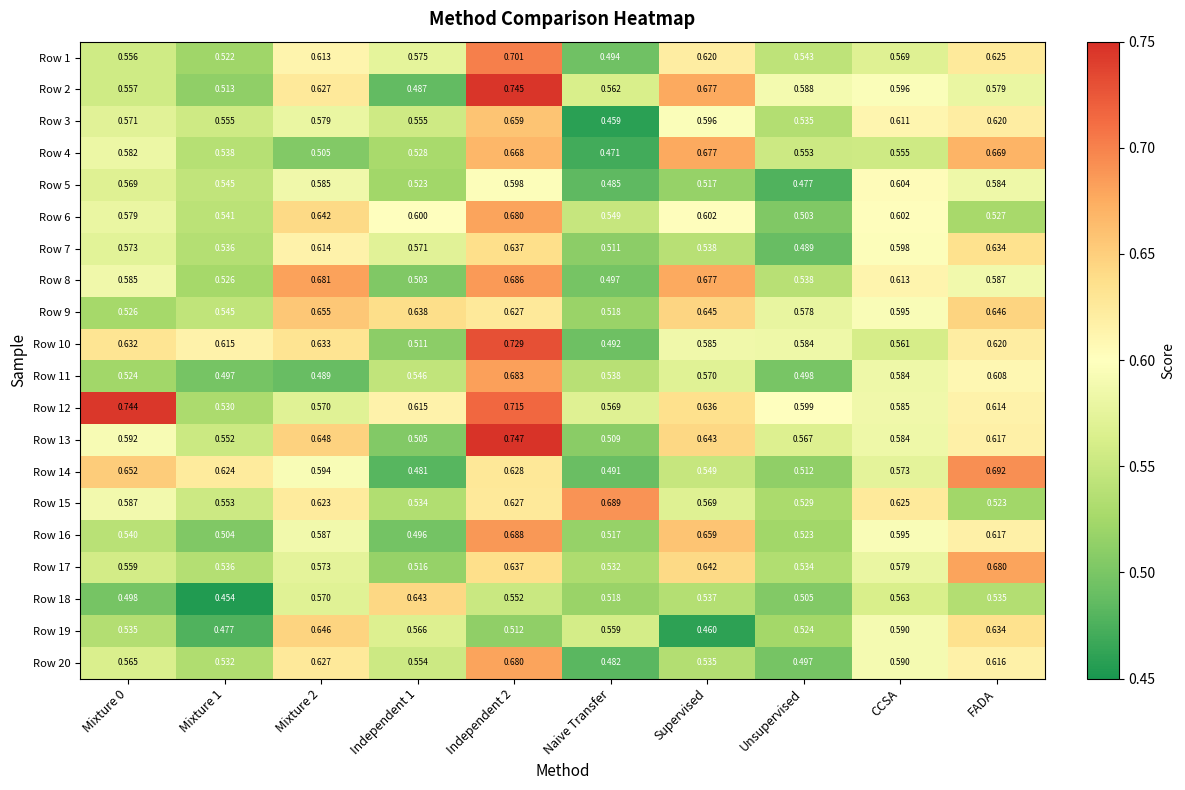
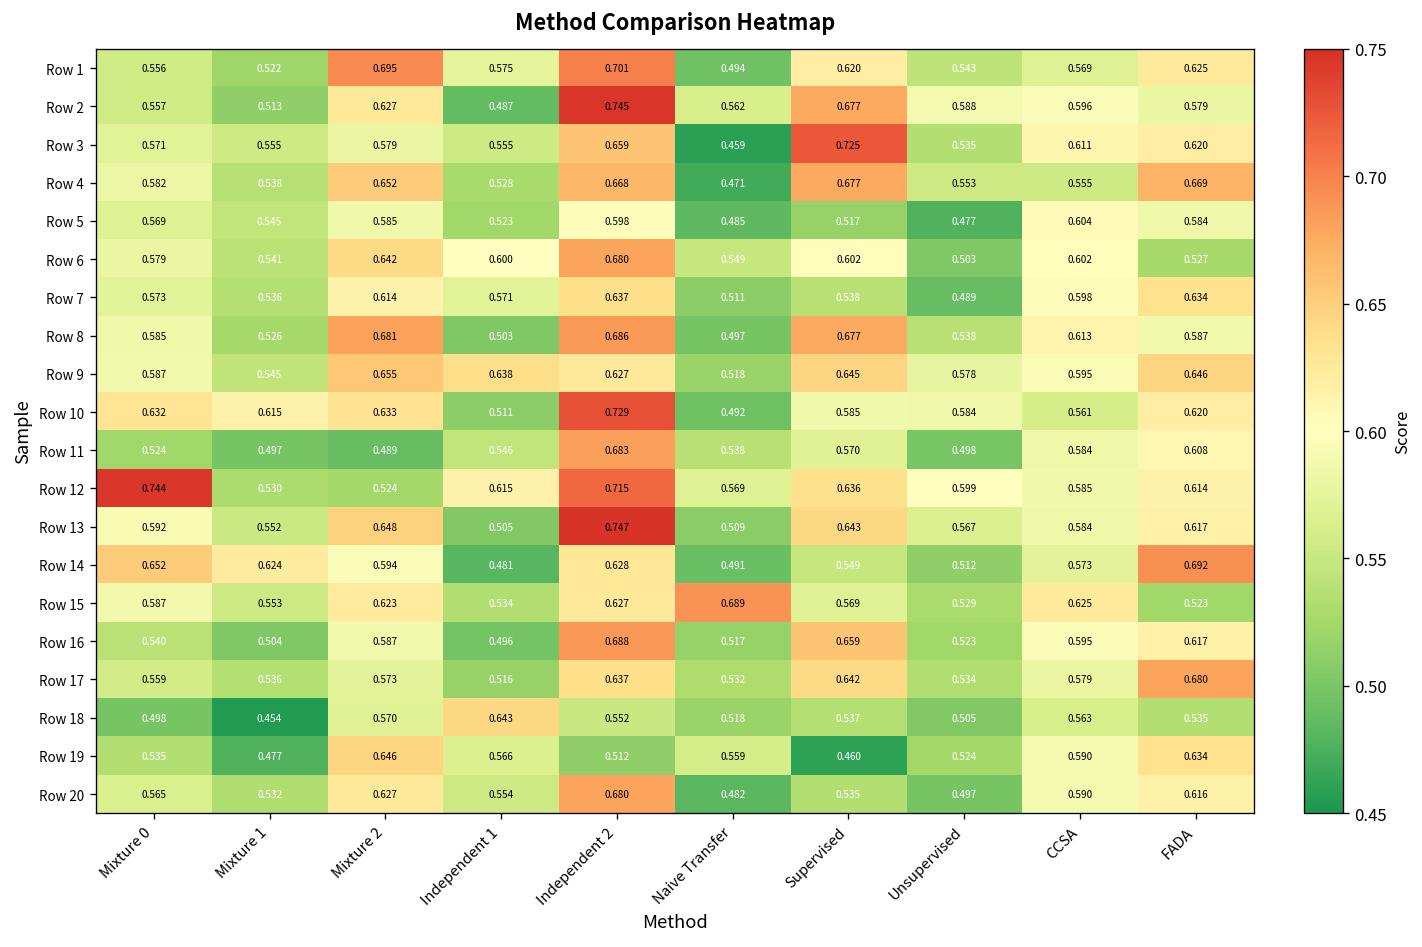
  {
    "Row 1": {
      "Mixture 0": 0.556,
      "Mixture 1": 0.522,
-     "Mixture 2": 0.613,
+     "Mixture 2": 0.695,
      "Independent 1": 0.575,
      "Independent 2": 0.701,
      "Naive Transfer": 0.494,
      "Supervised": 0.620,
      "Unsupervised": 0.543,
      "CCSA": 0.569,
      "FADA": 0.625
    },
    "Row 2": {
      "Mixture 0": 0.557,
      "Mixture 1": 0.513,
      "Mixture 2": 0.627,
      "Independent 1": 0.487,
      "Independent 2": 0.745,
      "Naive Transfer": 0.562,
      "Supervised": 0.677,
      "Unsupervised": 0.588,
      "CCSA": 0.596,
      "FADA": 0.579
    },
    "Row 3": {
      "Mixture 0": 0.571,
      "Mixture 1": 0.555,
      "Mixture 2": 0.579,
      "Independent 1": 0.555,
      "Independent 2": 0.659,
      "Naive Transfer": 0.459,
-     "Supervised": 0.596,
+     "Supervised": 0.725,
      "Unsupervised": 0.535,
      "CCSA": 0.611,
      "FADA": 0.620
    },
    "Row 4": {
      "Mixture 0": 0.582,
      "Mixture 1": 0.538,
-     "Mixture 2": 0.505,
+     "Mixture 2": 0.652,
      "Independent 1": 0.528,
      "Independent 2": 0.668,
      "Naive Transfer": 0.471,
      "Supervised": 0.677,
      "Unsupervised": 0.553,
      "CCSA": 0.555,
      "FADA": 0.669
    },
    "Row 5": {
      "Mixture 0": 0.569,
      "Mixture 1": 0.545,
      "Mixture 2": 0.585,
      "Independent 1": 0.523,
      "Independent 2": 0.598,
      "Naive Transfer": 0.485,
      "Supervised": 0.517,
      "Unsupervised": 0.477,
      "CCSA": 0.604,
      "FADA": 0.584
    },
    "Row 6": {
      "Mixture 0": 0.579,
      "Mixture 1": 0.541,
      "Mixture 2": 0.642,
      "Independent 1": 0.600,
      "Independent 2": 0.680,
      "Naive Transfer": 0.549,
      "Supervised": 0.602,
      "Unsupervised": 0.503,
      "CCSA": 0.602,
      "FADA": 0.527
    },
    "Row 7": {
      "Mixture 0": 0.573,
      "Mixture 1": 0.536,
      "Mixture 2": 0.614,
      "Independent 1": 0.571,
      "Independent 2": 0.637,
      "Naive Transfer": 0.511,
      "Supervised": 0.538,
      "Unsupervised": 0.489,
      "CCSA": 0.598,
      "FADA": 0.634
    },
    "Row 8": {
      "Mixture 0": 0.585,
      "Mixture 1": 0.526,
      "Mixture 2": 0.681,
      "Independent 1": 0.503,
      "Independent 2": 0.686,
      "Naive Transfer": 0.497,
      "Supervised": 0.677,
      "Unsupervised": 0.538,
      "CCSA": 0.613,
      "FADA": 0.587
    },
    "Row 9": {
-     "Mixture 0": 0.526,
+     "Mixture 0": 0.587,
      "Mixture 1": 0.545,
      "Mixture 2": 0.655,
      "Independent 1": 0.638,
      "Independent 2": 0.627,
      "Naive Transfer": 0.518,
      "Supervised": 0.645,
      "Unsupervised": 0.578,
      "CCSA": 0.595,
      "FADA": 0.646
    },
    "Row 10": {
      "Mixture 0": 0.632,
      "Mixture 1": 0.615,
      "Mixture 2": 0.633,
      "Independent 1": 0.511,
      "Independent 2": 0.729,
      "Naive Transfer": 0.492,
      "Supervised": 0.585,
      "Unsupervised": 0.584,
      "CCSA": 0.561,
      "FADA": 0.620
    },
    "Row 11": {
      "Mixture 0": 0.524,
      "Mixture 1": 0.497,
      "Mixture 2": 0.489,
      "Independent 1": 0.546,
      "Independent 2": 0.683,
      "Naive Transfer": 0.538,
      "Supervised": 0.570,
      "Unsupervised": 0.498,
      "CCSA": 0.584,
      "FADA": 0.608
    },
    "Row 12": {
      "Mixture 0": 0.744,
      "Mixture 1": 0.530,
-     "Mixture 2": 0.570,
+     "Mixture 2": 0.524,
      "Independent 1": 0.615,
      "Independent 2": 0.715,
      "Naive Transfer": 0.569,
      "Supervised": 0.636,
      "Unsupervised": 0.599,
      "CCSA": 0.585,
      "FADA": 0.614
    },
    "Row 13": {
      "Mixture 0": 0.592,
      "Mixture 1": 0.552,
      "Mixture 2": 0.648,
      "Independent 1": 0.505,
      "Independent 2": 0.747,
      "Naive Transfer": 0.509,
      "Supervised": 0.643,
      "Unsupervised": 0.567,
      "CCSA": 0.584,
      "FADA": 0.617
    },
    "Row 14": {
      "Mixture 0": 0.652,
      "Mixture 1": 0.624,
      "Mixture 2": 0.594,
      "Independent 1": 0.481,
      "Independent 2": 0.628,
      "Naive Transfer": 0.491,
      "Supervised": 0.549,
      "Unsupervised": 0.512,
      "CCSA": 0.573,
      "FADA": 0.692
    },
    "Row 15": {
      "Mixture 0": 0.587,
      "Mixture 1": 0.553,
      "Mixture 2": 0.623,
      "Independent 1": 0.534,
      "Independent 2": 0.627,
      "Naive Transfer": 0.689,
      "Supervised": 0.569,
      "Unsupervised": 0.529,
      "CCSA": 0.625,
      "FADA": 0.523
    },
    "Row 16": {
      "Mixture 0": 0.540,
      "Mixture 1": 0.504,
      "Mixture 2": 0.587,
      "Independent 1": 0.496,
      "Independent 2": 0.688,
      "Naive Transfer": 0.517,
      "Supervised": 0.659,
      "Unsupervised": 0.523,
      "CCSA": 0.595,
      "FADA": 0.617
    },
    "Row 17": {
      "Mixture 0": 0.559,
      "Mixture 1": 0.536,
      "Mixture 2": 0.573,
      "Independent 1": 0.516,
      "Independent 2": 0.637,
      "Naive Transfer": 0.532,
      "Supervised": 0.642,
      "Unsupervised": 0.534,
      "CCSA": 0.579,
      "FADA": 0.680
    },
    "Row 18": {
      "Mixture 0": 0.498,
      "Mixture 1": 0.454,
      "Mixture 2": 0.570,
      "Independent 1": 0.643,
      "Independent 2": 0.552,
      "Naive Transfer": 0.518,
      "Supervised": 0.537,
      "Unsupervised": 0.505,
      "CCSA": 0.563,
      "FADA": 0.535
    },
    "Row 19": {
      "Mixture 0": 0.535,
      "Mixture 1": 0.477,
      "Mixture 2": 0.646,
      "Independent 1": 0.566,
      "Independent 2": 0.512,
      "Naive Transfer": 0.559,
      "Supervised": 0.460,
      "Unsupervised": 0.524,
      "CCSA": 0.590,
      "FADA": 0.634
    },
    "Row 20": {
      "Mixture 0": 0.565,
      "Mixture 1": 0.532,
      "Mixture 2": 0.627,
      "Independent 1": 0.554,
      "Independent 2": 0.680,
      "Naive Transfer": 0.482,
      "Supervised": 0.535,
      "Unsupervised": 0.497,
      "CCSA": 0.590,
      "FADA": 0.616
    }
  }
